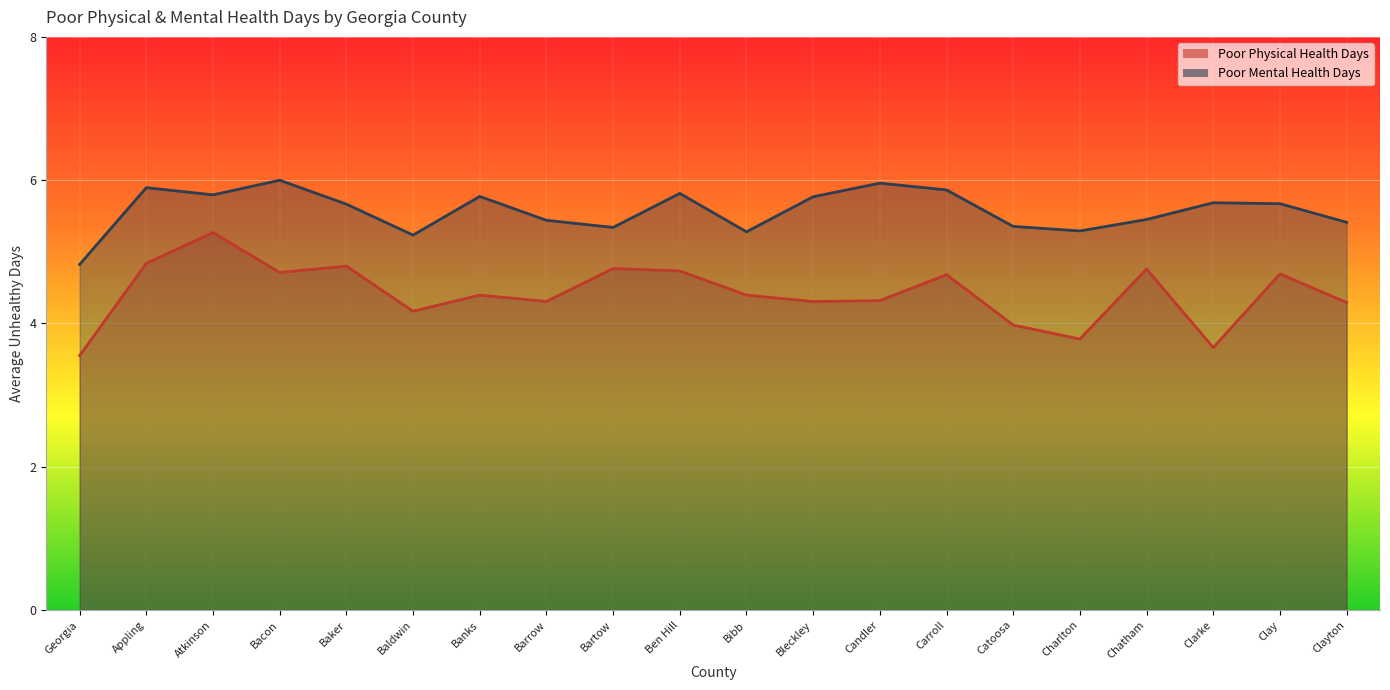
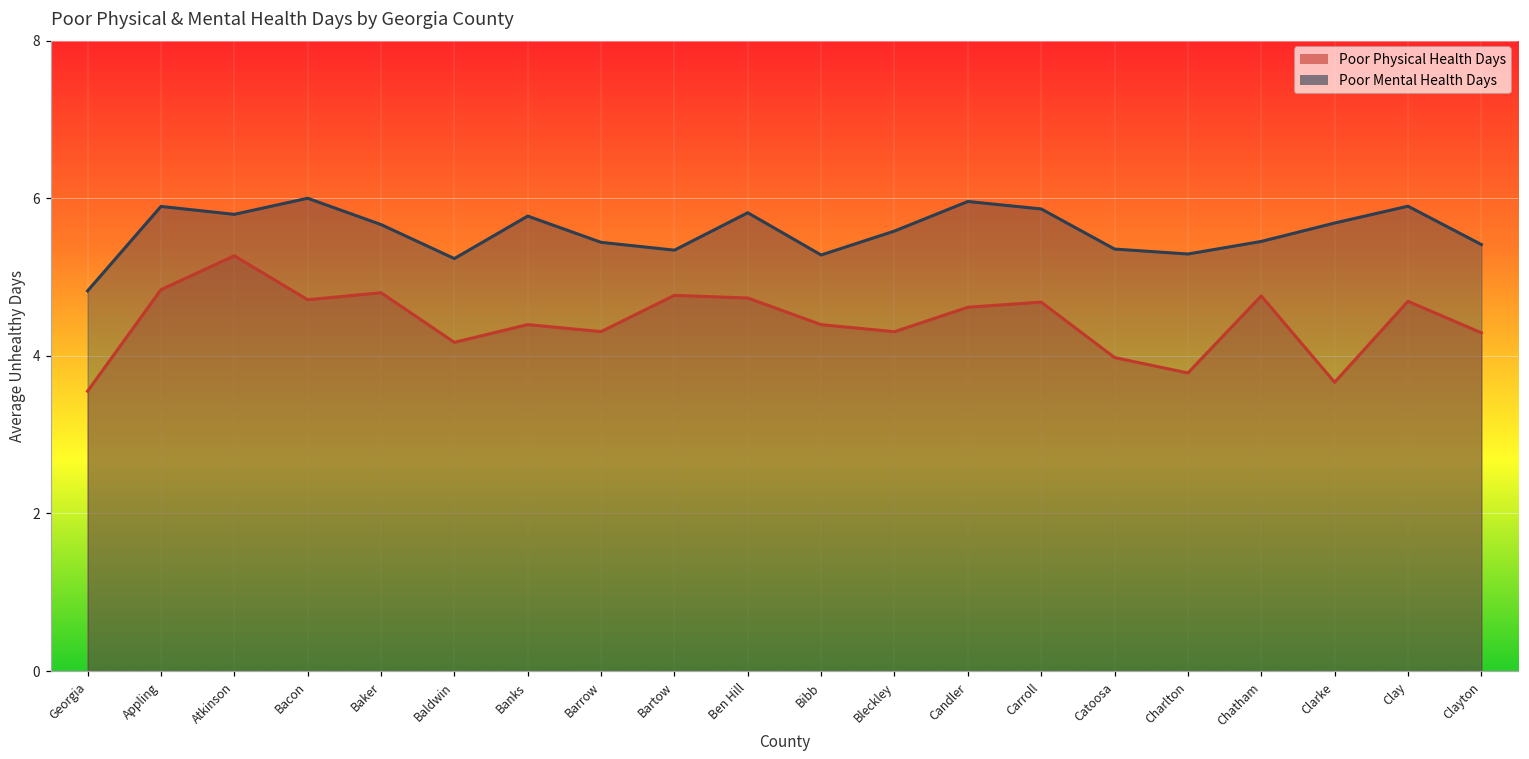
  {
    "Poor Physical Health Days": {
      "Georgia": 3.6,
      "Appling": 4.8,
      "Atkinson": 5.3,
      "Bacon": 4.7,
      "Baker": 4.8,
      "Baldwin": 4.2,
      "Banks": 4.4,
      "Barrow": 4.3,
      "Bartow": 4.8,
      "Ben Hill": 4.7,
      "Bibb": 4.4,
      "Bleckley": 4.3,
-     "Candler": 4.3,
+     "Candler": 4.6,
      "Carroll": 4.7,
      "Catoosa": 4.0,
      "Charlton": 3.8,
      "Chatham": 4.8,
      "Clarke": 3.7,
      "Clay": 4.7,
      "Clayton": 4.3
    },
    "Poor Mental Health Days": {
      "Georgia": 4.8,
      "Appling": 5.9,
      "Atkinson": 5.8,
      "Bacon": 6.0,
      "Baker": 5.7,
      "Baldwin": 5.2,
      "Banks": 5.8,
      "Barrow": 5.4,
      "Bartow": 5.3,
      "Ben Hill": 5.8,
      "Bibb": 5.3,
-     "Bleckley": 5.8,
+     "Bleckley": 5.6,
      "Candler": 6.0,
      "Carroll": 5.9,
      "Catoosa": 5.4,
      "Charlton": 5.3,
      "Chatham": 5.5,
      "Clarke": 5.7,
-     "Clay": 5.7,
+     "Clay": 5.9,
      "Clayton": 5.4
    }
  }
